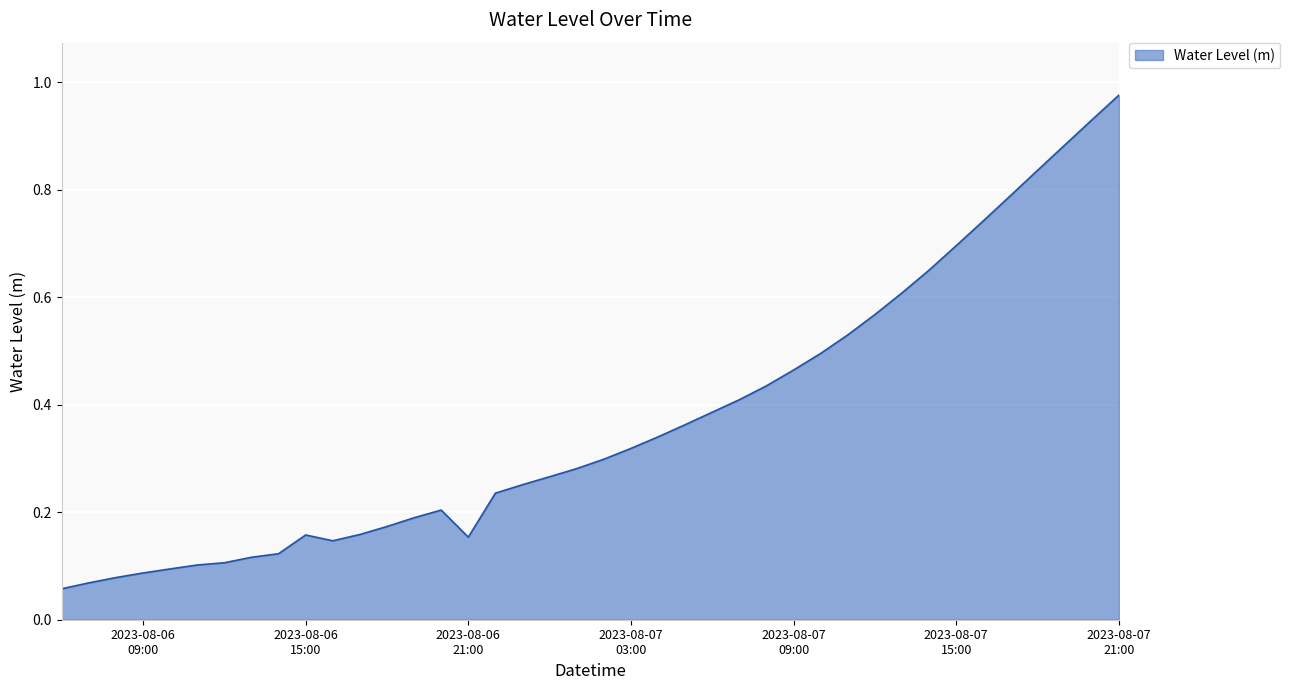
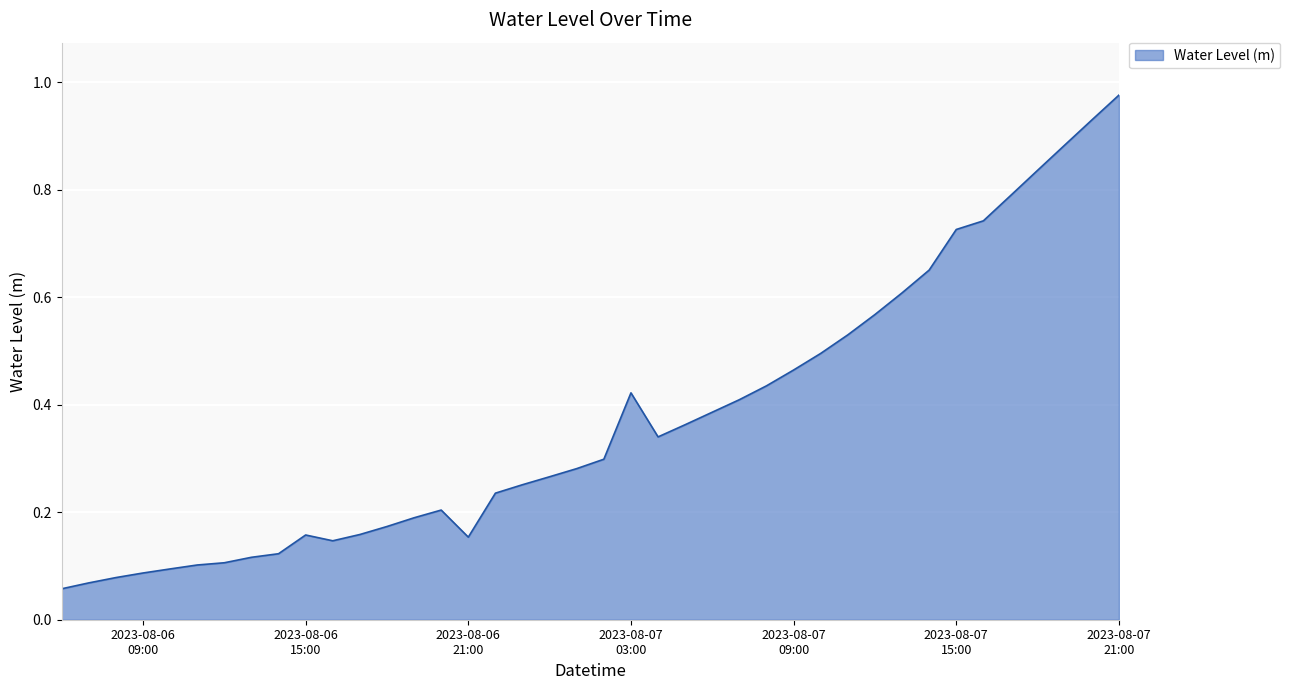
  {
    "2023-08-06 09:00": 0.09,
    "2023-08-06 15:00": 0.16,
    "2023-08-06 21:00": 0.15,
-   "2023-08-07 03:00": 0.32,
+   "2023-08-07 03:00": 0.42,
    "2023-08-07 09:00": 0.46,
-   "2023-08-07 15:00": 0.70,
+   "2023-08-07 15:00": 0.73,
    "2023-08-07 21:00": 0.98
  }
